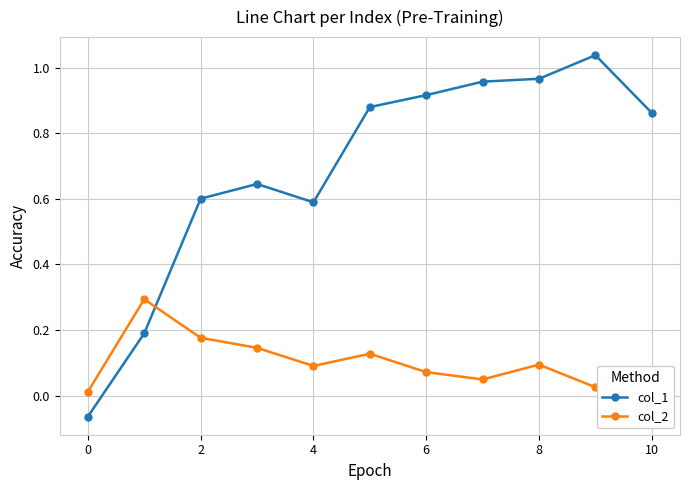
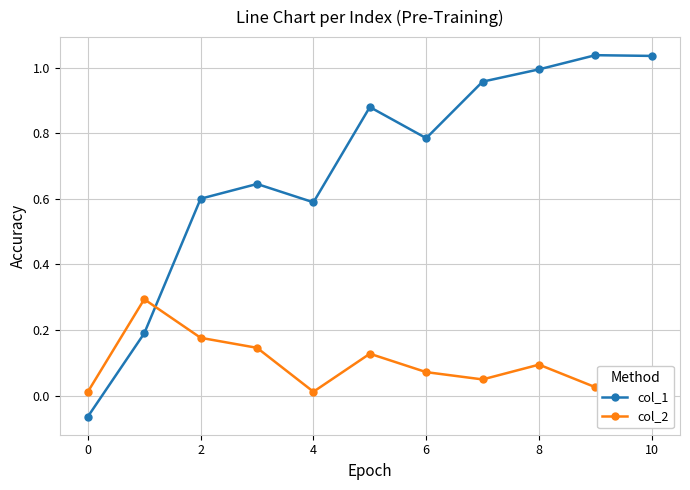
  {
    "col_1": {
      "0": -0.06,
      "2": 0.60,
      "4": 0.59,
-     "6": 0.92,
-     "8": 0.97,
-     "10": 0.86
+     "6": 0.79,
+     "8": 1.00,
+     "10": 1.04
    },
    "col_2": {
      "0": 0.01,
      "2": 0.18,
-     "4": 0.09,
+     "4": 0.01,
      "6": 0.07,
      "8": 0.09
    }
  }
